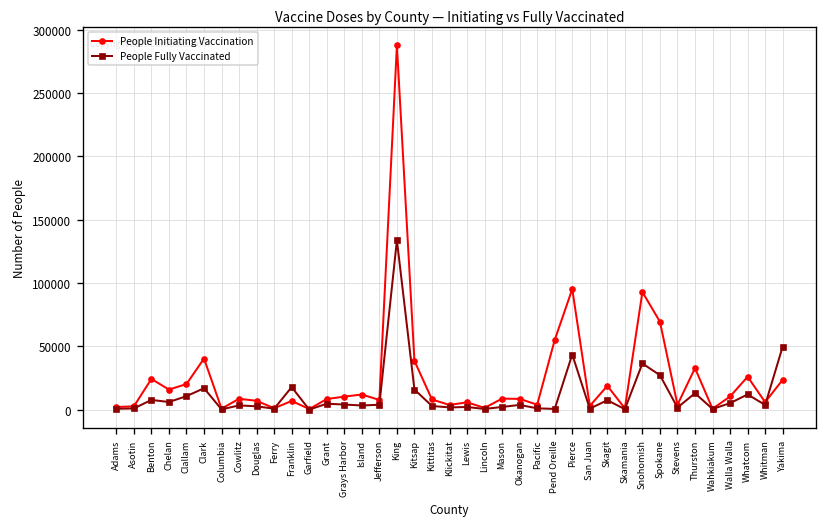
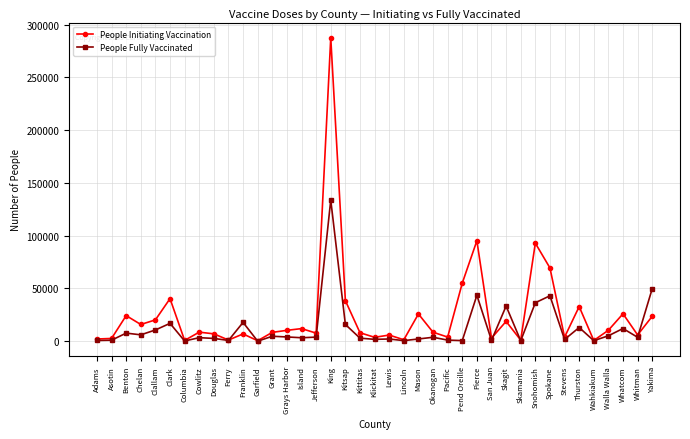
  {
    "People Initiating Vaccination": {
      "Benton": 24000,
      "Chelan": 16000,
      "Clallam": 20000,
      "Clark": 40000,
      "Cowlitz": 9000,
      "Douglas": 7000,
      "Franklin": 7000,
      "Grant": 8000,
      "Grays Harbor": 10000,
      "Island": 12000,
      "Jefferson": 8000,
      "King": 288000,
      "Kitsap": 39000,
      "Kittitas": 8000,
      "Lewis": 6000,
-     "Mason": 9000,
+     "Mason": 26000,
      "Okanogan": 9000,
      "Pacific": 4000,
      "Pend Oreille": 55000,
      "Pierce": 95000,
      "Skagit": 19000,
      "Snohomish": 93000,
      "Spokane": 69000,
      "Thurston": 33000,
      "Walla Walla": 10000,
      "Whatcom": 26000,
      "Yakima": 24000
    },
    "People Fully Vaccinated": {
      "Benton": 8000,
      "Chelan": 6000,
      "Clallam": 11000,
      "Clark": 17000,
      "Cowlitz": 3000,
      "Douglas": 3000,
      "Franklin": 18000,
      "Grant": 5000,
      "Grays Harbor": 4000,
      "Island": 3000,
      "Jefferson": 4000,
      "King": 134000,
      "Kitsap": 16000,
      "Kittitas": 3000,
      "Lewis": 2000,
      "Mason": 2000,
      "Okanogan": 4000,
      "Pacific": 1000,
      "Pend Oreille": 1000,
      "Pierce": 44000,
-     "Skagit": 7000,
+     "Skagit": 33000,
      "Snohomish": 36000,
-     "Spokane": 27000,
+     "Spokane": 43000,
      "Thurston": 13000,
      "Walla Walla": 5000,
      "Whatcom": 12000,
      "Yakima": 50000
    }
  }
